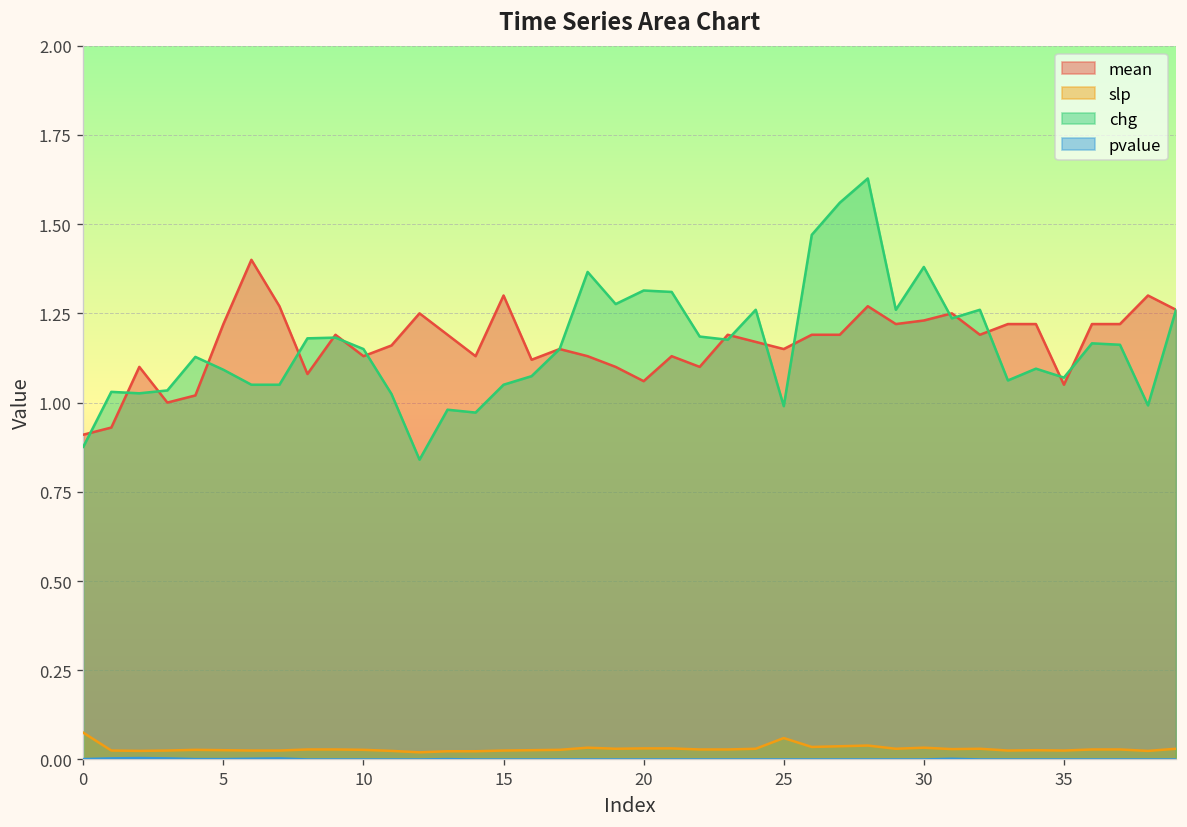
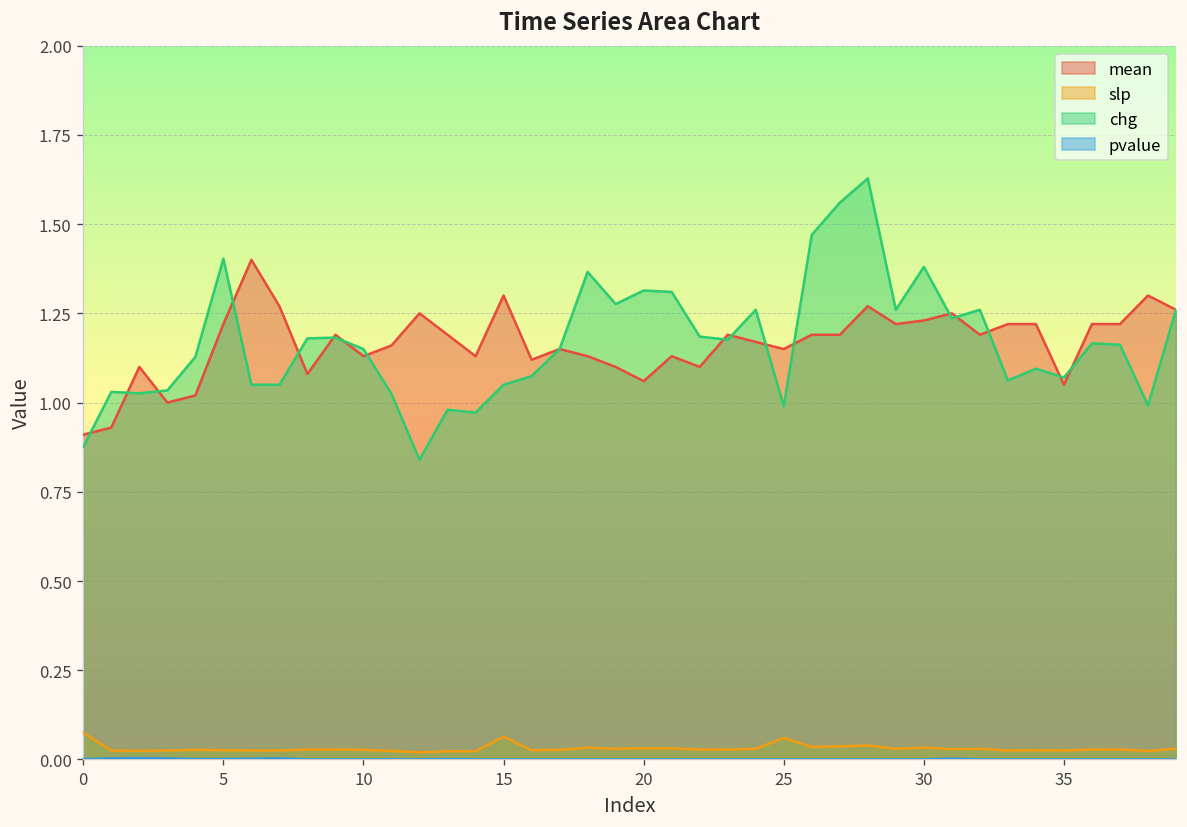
  {
    "mean": {
      "0": 0.91,
      "5": 1.22,
      "10": 1.13,
      "15": 1.30,
      "20": 1.06,
      "25": 1.15,
      "30": 1.23,
      "35": 1.05
    },
    "slp": {
      "0": 0.08,
      "5": 0.03,
      "10": 0.03,
-     "15": 0.03,
+     "15": 0.06,
      "20": 0.03,
      "25": 0.06,
      "30": 0.03,
      "35": 0.03
    },
    "chg": {
      "0": 0.88,
-     "5": 1.09,
+     "5": 1.40,
      "10": 1.15,
      "15": 1.05,
      "20": 1.31,
      "25": 0.99,
      "30": 1.38,
      "35": 1.07
    },
    "pvalue": {
      "0": 0.00,
      "5": 0.00,
      "10": 0.00,
      "15": 0.00,
      "20": 0.00,
      "25": 0.00,
      "30": 0.00,
      "35": 0.00
    }
  }
